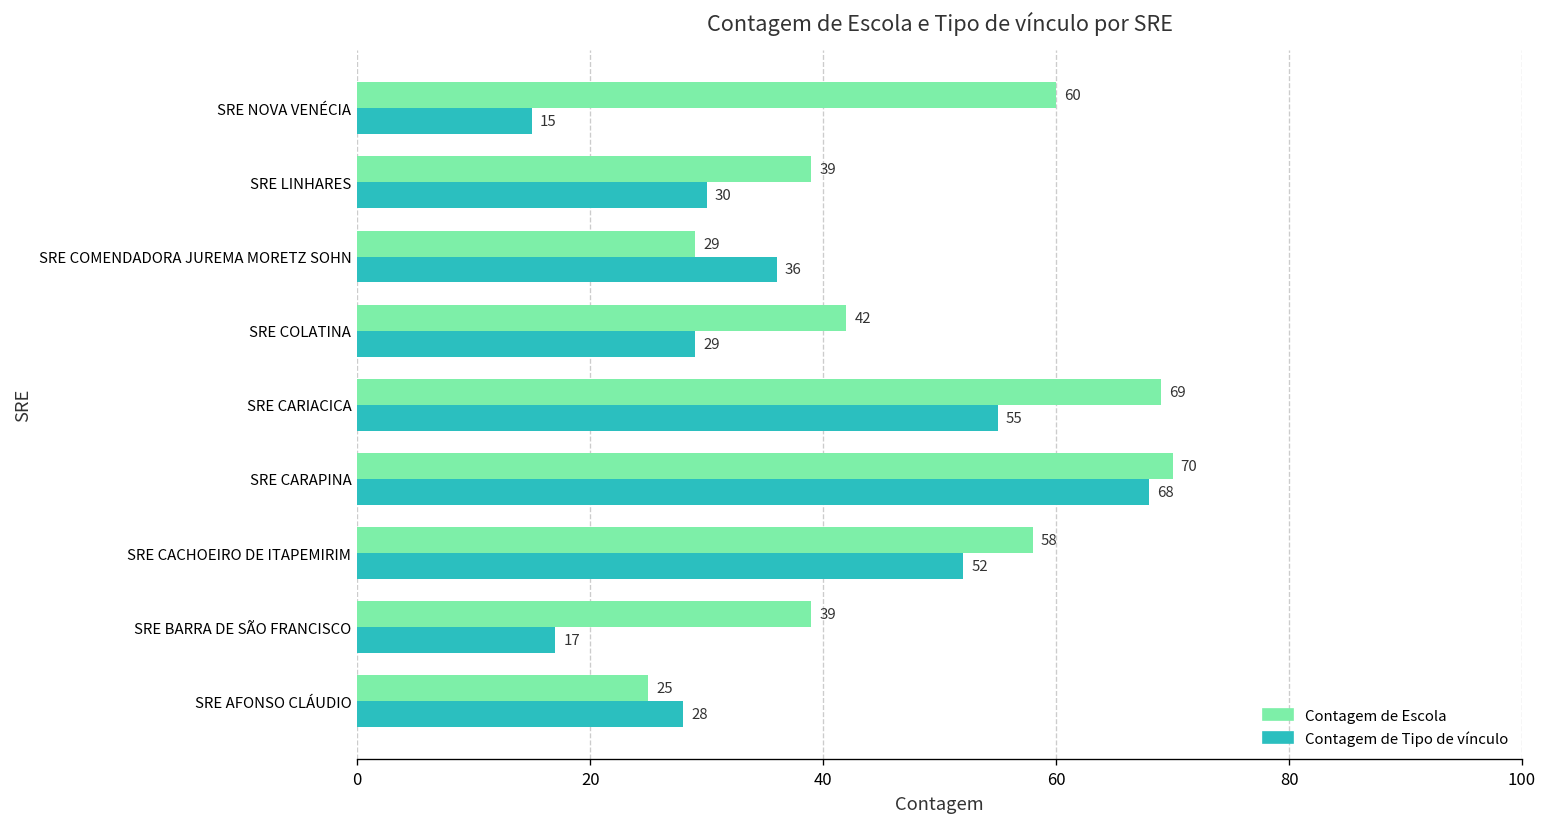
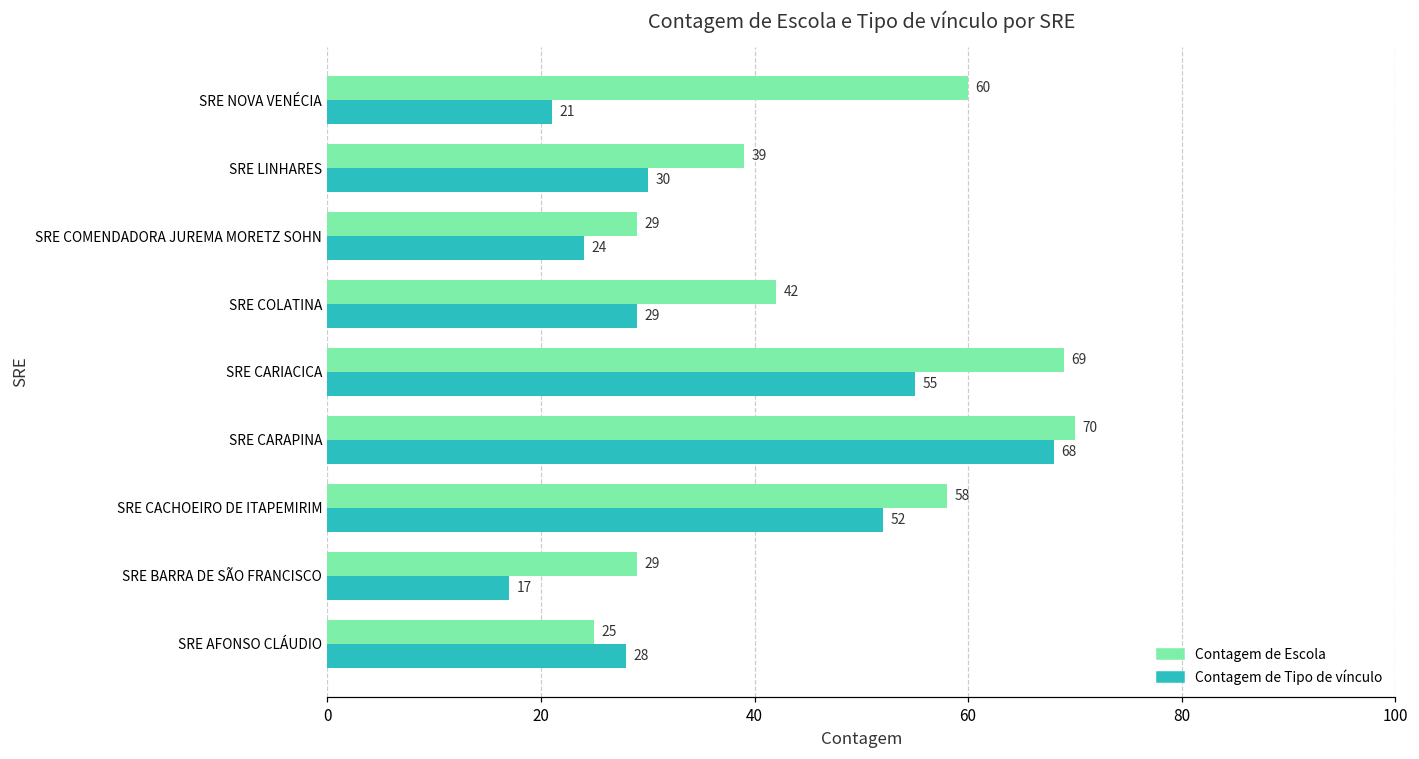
  {
    "Contagem de Escola": {
      "SRE NOVA VENÉCIA": 60,
      "SRE LINHARES": 39,
      "SRE COMENDADORA JUREMA MORETZ SOHN": 29,
      "SRE COLATINA": 42,
      "SRE CARIACICA": 69,
      "SRE CARAPINA": 70,
      "SRE CACHOEIRO DE ITAPEMIRIM": 58,
-     "SRE BARRA DE SÃO FRANCISCO": 39,
+     "SRE BARRA DE SÃO FRANCISCO": 29,
      "SRE AFONSO CLÁUDIO": 25
    },
    "Contagem de Tipo de vínculo": {
-     "SRE NOVA VENÉCIA": 15,
+     "SRE NOVA VENÉCIA": 21,
      "SRE LINHARES": 30,
-     "SRE COMENDADORA JUREMA MORETZ SOHN": 36,
+     "SRE COMENDADORA JUREMA MORETZ SOHN": 24,
      "SRE COLATINA": 29,
      "SRE CARIACICA": 55,
      "SRE CARAPINA": 68,
      "SRE CACHOEIRO DE ITAPEMIRIM": 52,
      "SRE BARRA DE SÃO FRANCISCO": 17,
      "SRE AFONSO CLÁUDIO": 28
    }
  }
